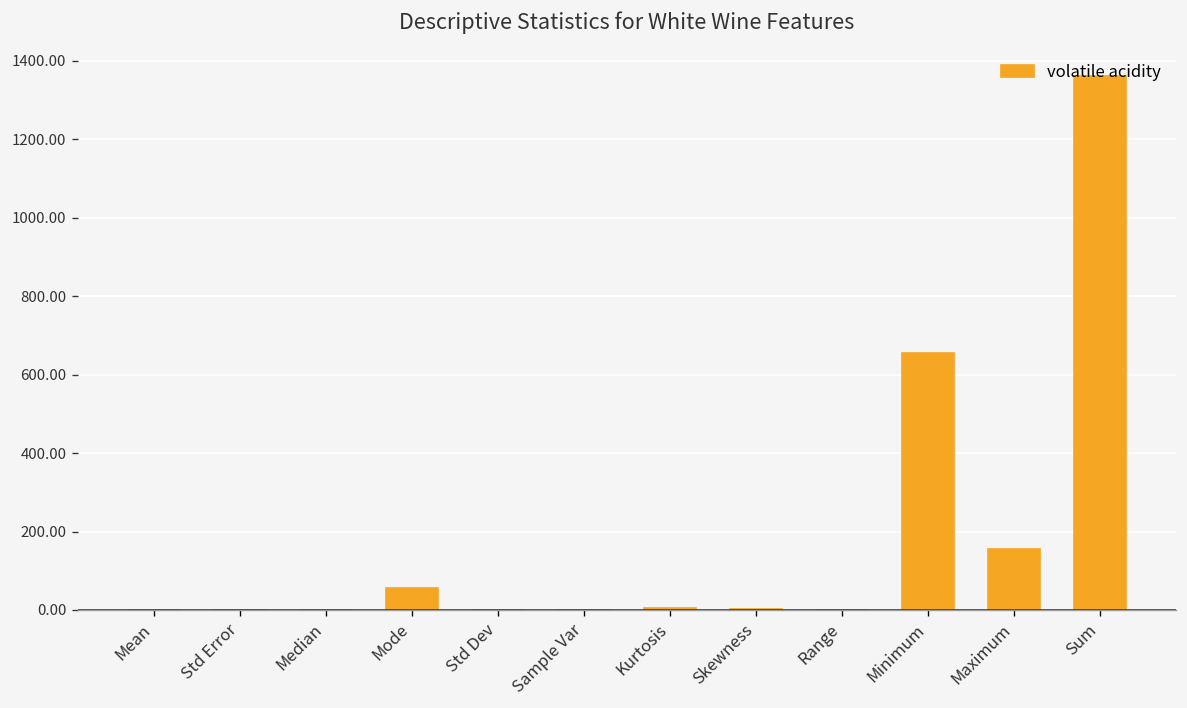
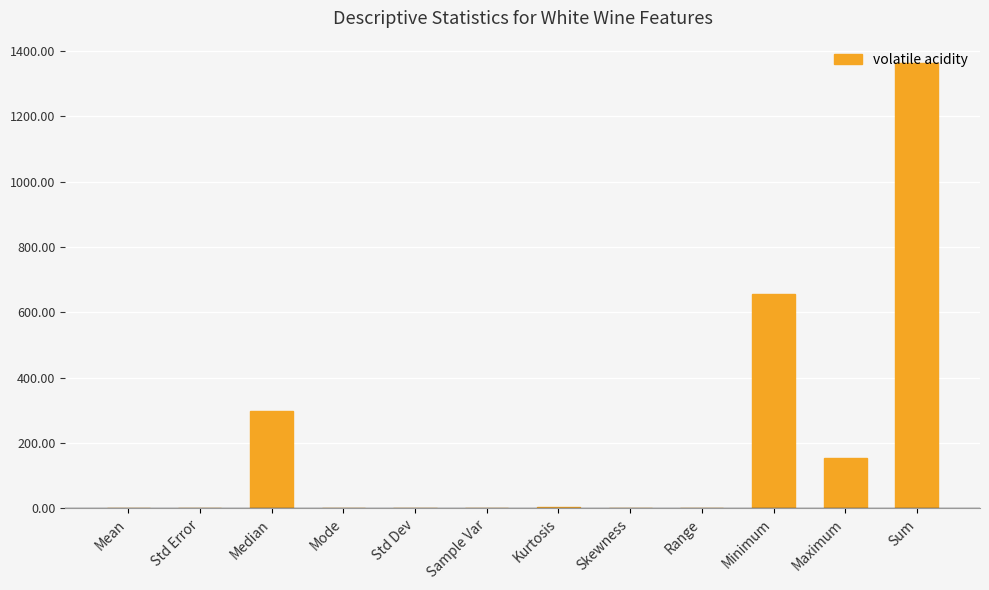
  {
-   "Median": 0,
-   "Mode": 50,
+   "Median": 300,
+   "Mode": 0,
    "Minimum": 660,
    "Maximum": 150,
    "Sum": 1360
  }
